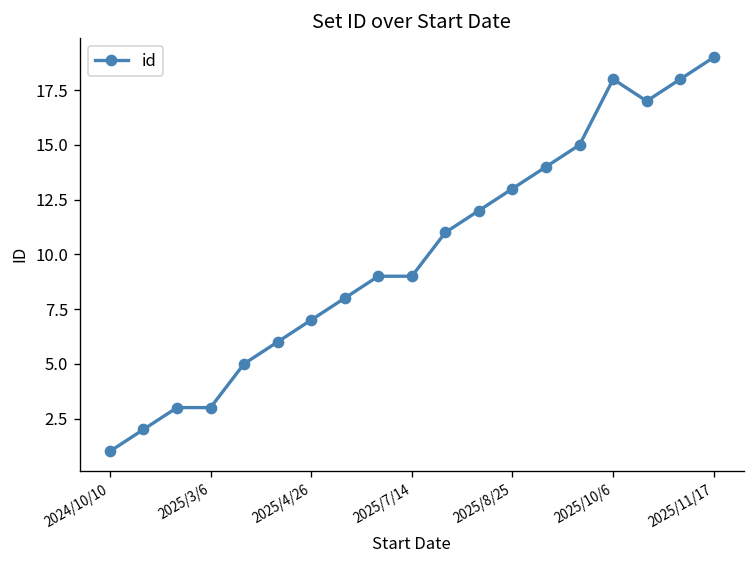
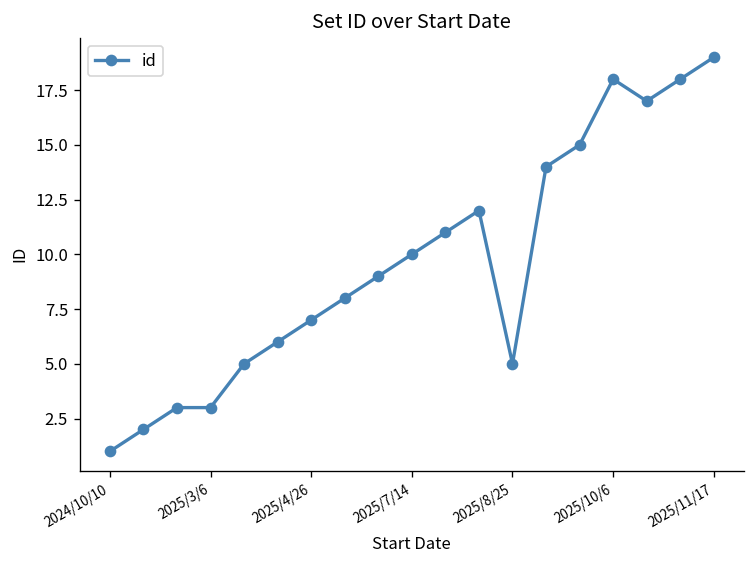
  {
    "2024/10/10": 1,
    "2025/3/6": 3,
    "2025/4/26": 7,
-   "2025/7/14": 9,
-   "2025/8/25": 13,
+   "2025/7/14": 10,
+   "2025/8/25": 5,
    "2025/10/6": 18,
    "2025/11/17": 19
  }
